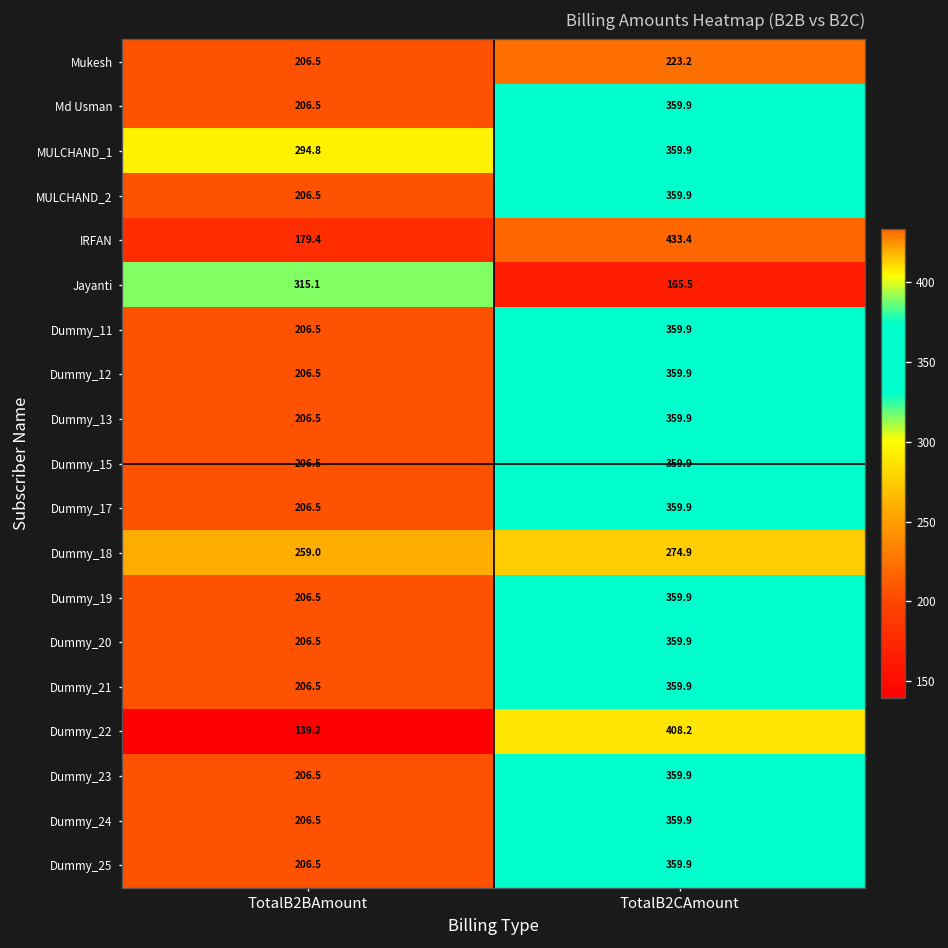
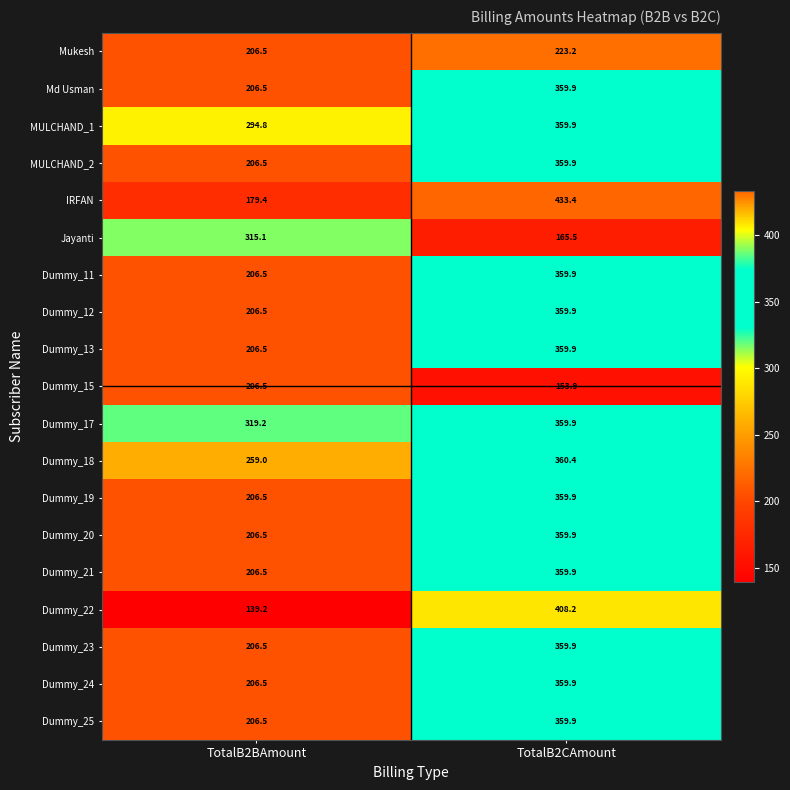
  {
    "Mukesh": {
      "TotalB2BAmount": 206.5,
      "TotalB2CAmount": 223.2
    },
    "Md Usman": {
      "TotalB2BAmount": 206.5,
      "TotalB2CAmount": 359.9
    },
    "MULCHAND_1": {
      "TotalB2BAmount": 294.8,
      "TotalB2CAmount": 359.9
    },
    "MULCHAND_2": {
      "TotalB2BAmount": 206.5,
      "TotalB2CAmount": 359.9
    },
    "IRFAN": {
      "TotalB2BAmount": 179.4,
      "TotalB2CAmount": 433.4
    },
    "Jayanti": {
      "TotalB2BAmount": 315.1,
      "TotalB2CAmount": 165.5
    },
    "Dummy_11": {
      "TotalB2BAmount": 206.5,
      "TotalB2CAmount": 359.9
    },
    "Dummy_12": {
      "TotalB2BAmount": 206.5,
      "TotalB2CAmount": 359.9
    },
    "Dummy_13": {
      "TotalB2BAmount": 206.5,
      "TotalB2CAmount": 359.9
    },
    "Dummy_15": {
      "TotalB2BAmount": 206.5,
-     "TotalB2CAmount": 359.9
+     "TotalB2CAmount": 153.9
    },
    "Dummy_17": {
-     "TotalB2BAmount": 206.5,
+     "TotalB2BAmount": 319.2,
      "TotalB2CAmount": 359.9
    },
    "Dummy_18": {
      "TotalB2BAmount": 259.0,
-     "TotalB2CAmount": 274.9
+     "TotalB2CAmount": 360.4
    },
    "Dummy_19": {
      "TotalB2BAmount": 206.5,
      "TotalB2CAmount": 359.9
    },
    "Dummy_20": {
      "TotalB2BAmount": 206.5,
      "TotalB2CAmount": 359.9
    },
    "Dummy_21": {
      "TotalB2BAmount": 206.5,
      "TotalB2CAmount": 359.9
    },
    "Dummy_22": {
      "TotalB2BAmount": 139.2,
      "TotalB2CAmount": 408.2
    },
    "Dummy_23": {
      "TotalB2BAmount": 206.5,
      "TotalB2CAmount": 359.9
    },
    "Dummy_24": {
      "TotalB2BAmount": 206.5,
      "TotalB2CAmount": 359.9
    },
    "Dummy_25": {
      "TotalB2BAmount": 206.5,
      "TotalB2CAmount": 359.9
    }
  }
